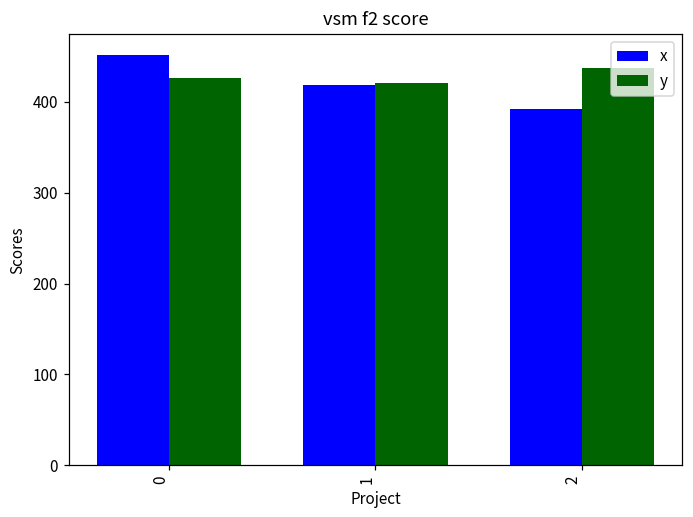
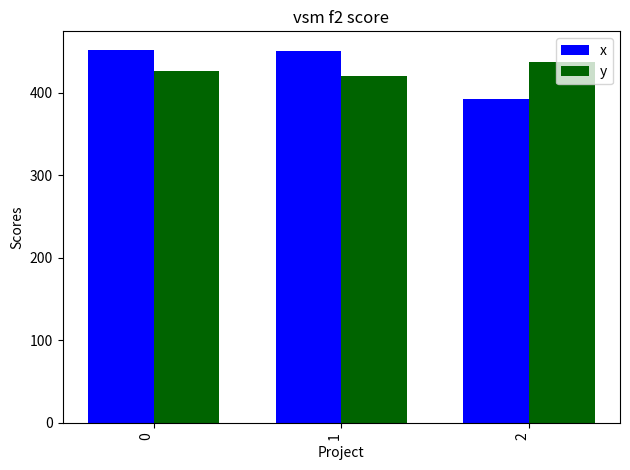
  {
    "x": {
      "0": 450,
-     "1": 420,
+     "1": 450,
      "2": 390
    },
    "y": {
      "0": 430,
      "1": 420
    }
  }
